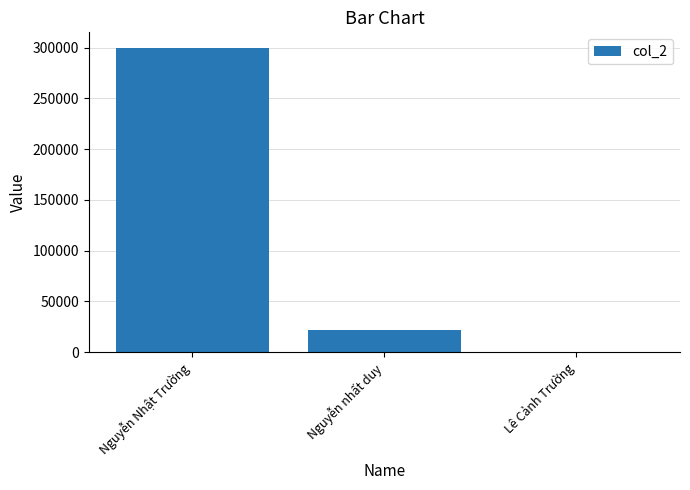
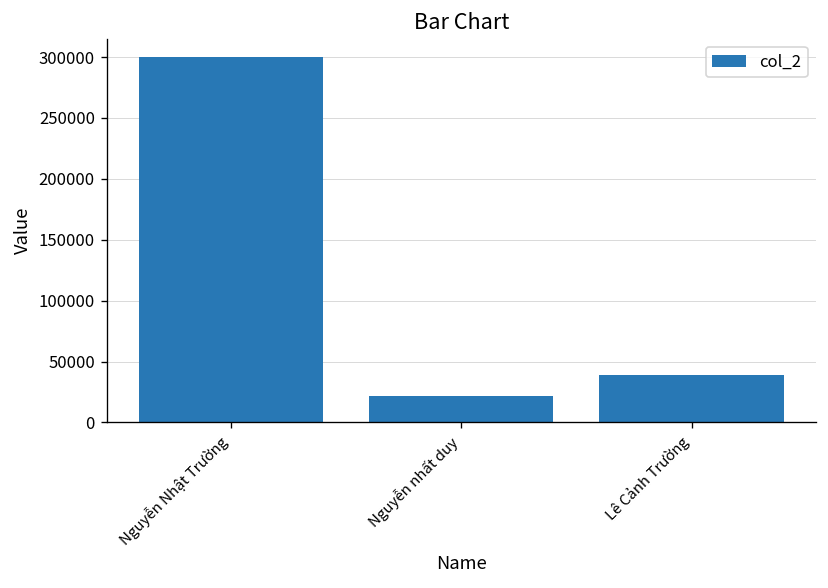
  {
    "Nguyễn Nhật Trường": 300000,
    "Nguyễn nhất duy": 22000,
-   "Lê Cảnh Trường": 0
+   "Lê Cảnh Trường": 39000
  }
